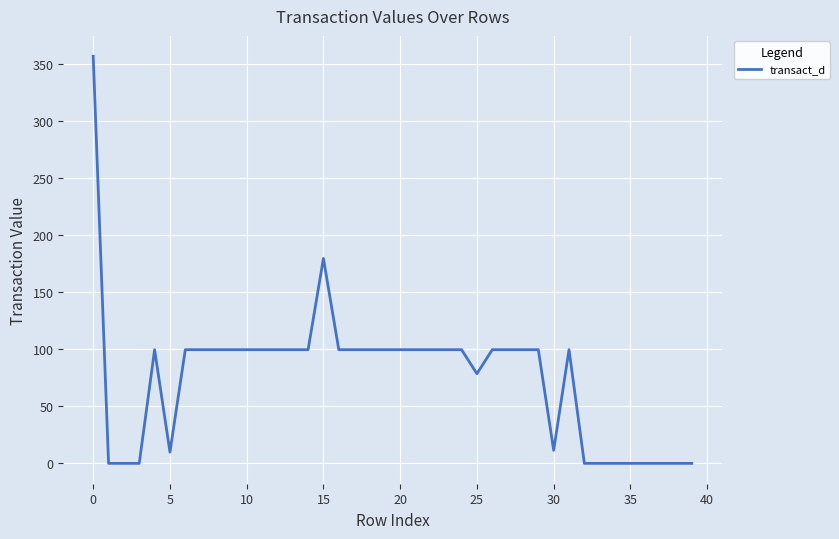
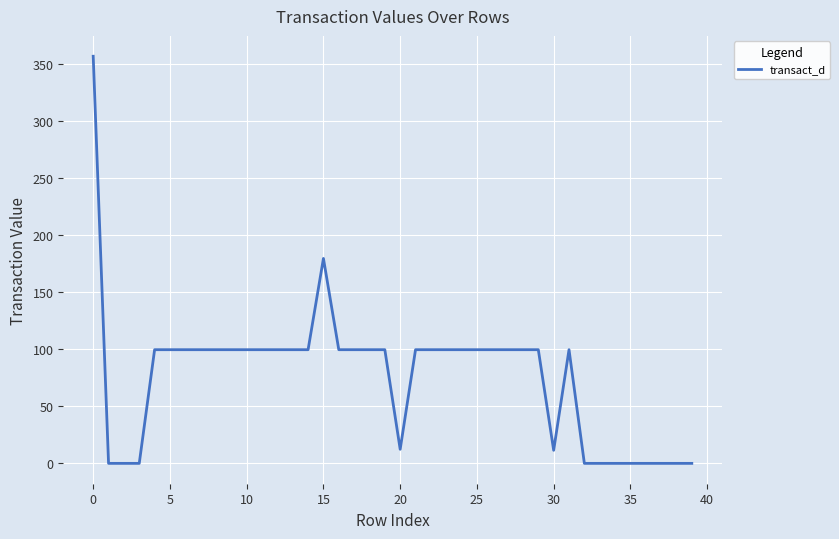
  {
    "0": 357,
-   "5": 10,
+   "5": 100,
    "10": 100,
    "15": 180,
-   "20": 100,
-   "25": 79,
+   "20": 12,
+   "25": 100,
    "30": 11,
    "35": 0
  }
